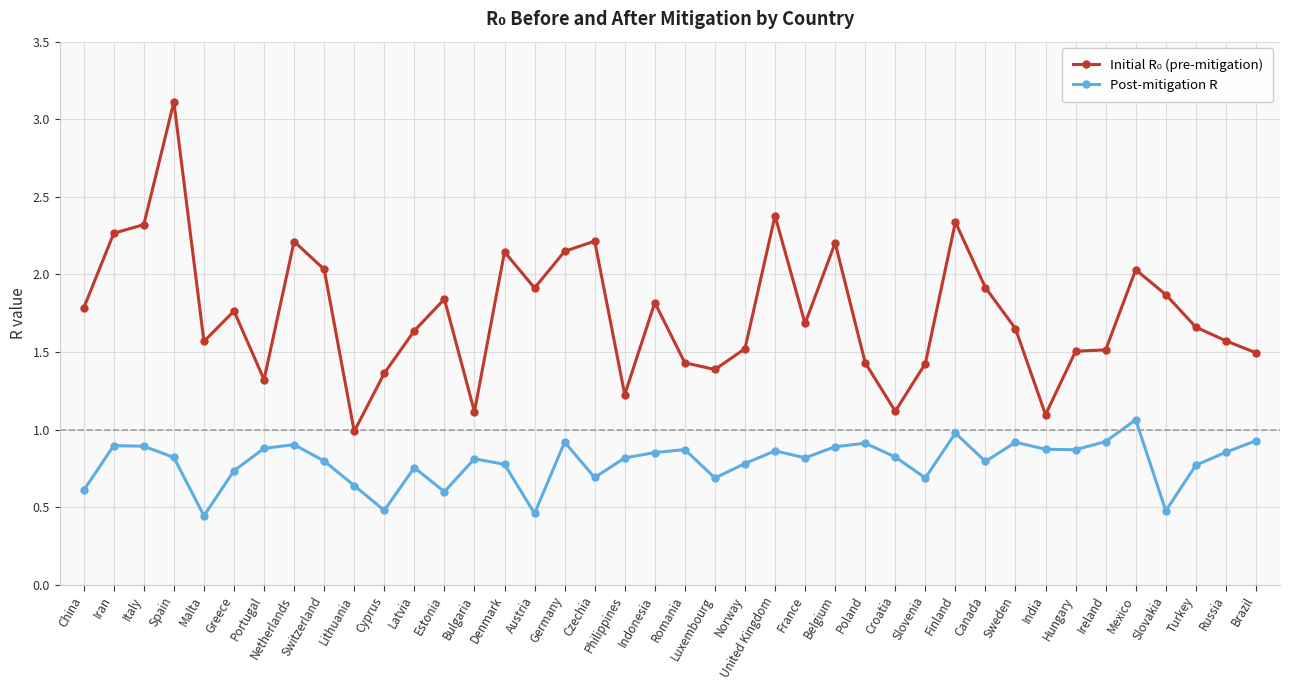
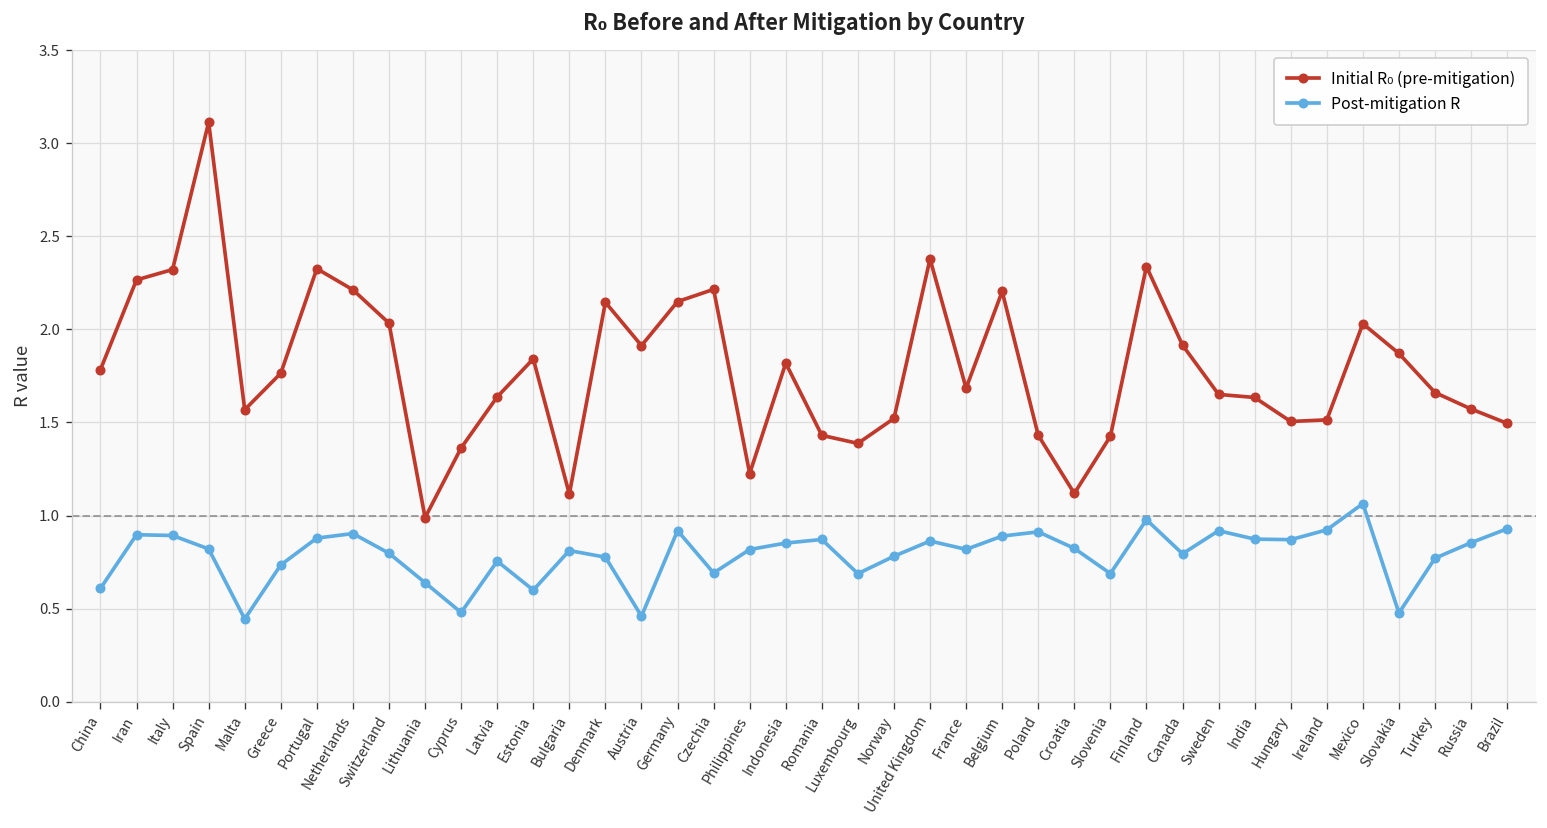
  {
    "Initial R₀ (pre-mitigation)": {
      "China": 1.78,
      "Iran": 2.27,
      "Italy": 2.32,
      "Spain": 3.11,
      "Malta": 1.57,
      "Greece": 1.76,
-     "Portugal": 1.32,
+     "Portugal": 2.33,
      "Netherlands": 2.21,
      "Switzerland": 2.03,
      "Lithuania": 0.99,
      "Cyprus": 1.36,
      "Latvia": 1.64,
      "Estonia": 1.84,
      "Bulgaria": 1.12,
      "Denmark": 2.15,
      "Austria": 1.91,
      "Germany": 2.15,
      "Czechia": 2.21,
      "Philippines": 1.23,
      "Indonesia": 1.82,
      "Romania": 1.43,
      "Luxembourg": 1.39,
      "Norway": 1.52,
      "United Kingdom": 2.38,
      "France": 1.68,
      "Belgium": 2.20,
      "Poland": 1.43,
      "Croatia": 1.12,
      "Slovenia": 1.43,
      "Finland": 2.34,
      "Canada": 1.92,
      "Sweden": 1.65,
-     "India": 1.10,
+     "India": 1.63,
      "Hungary": 1.51,
      "Ireland": 1.51,
      "Mexico": 2.03,
      "Slovakia": 1.87,
      "Turkey": 1.66,
      "Russia": 1.57,
      "Brazil": 1.50
    },
    "Post-mitigation R": {
      "China": 0.61,
      "Iran": 0.90,
      "Italy": 0.89,
      "Spain": 0.82,
      "Malta": 0.44,
      "Greece": 0.74,
      "Portugal": 0.88,
      "Netherlands": 0.90,
      "Switzerland": 0.80,
      "Lithuania": 0.64,
      "Cyprus": 0.48,
      "Latvia": 0.76,
      "Estonia": 0.60,
      "Bulgaria": 0.81,
      "Denmark": 0.78,
      "Austria": 0.46,
      "Germany": 0.92,
      "Czechia": 0.69,
      "Philippines": 0.82,
      "Indonesia": 0.85,
      "Romania": 0.87,
      "Luxembourg": 0.69,
      "Norway": 0.78,
      "United Kingdom": 0.86,
      "France": 0.82,
      "Belgium": 0.89,
      "Poland": 0.91,
      "Croatia": 0.82,
      "Slovenia": 0.69,
      "Finland": 0.98,
      "Canada": 0.79,
      "Sweden": 0.92,
      "India": 0.87,
      "Hungary": 0.87,
      "Ireland": 0.92,
      "Mexico": 1.06,
      "Slovakia": 0.48,
      "Turkey": 0.77,
      "Russia": 0.85,
      "Brazil": 0.93
    }
  }
